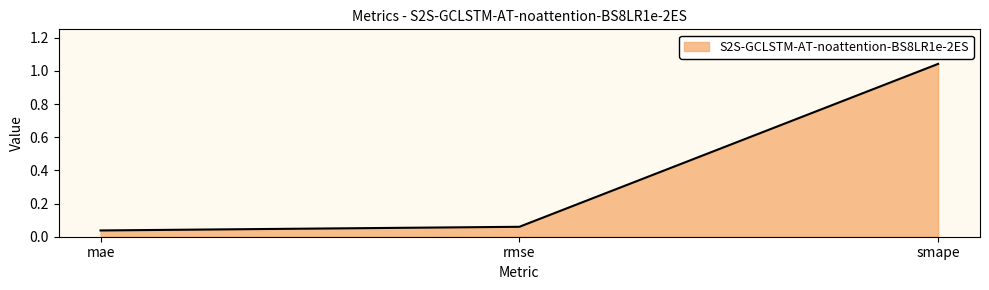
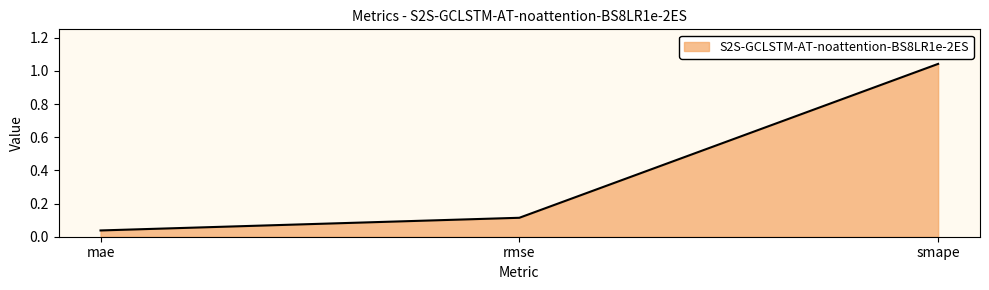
  {
    "mae": 0.04,
-   "rmse": 0.06,
+   "rmse": 0.11,
    "smape": 1.04
  }
